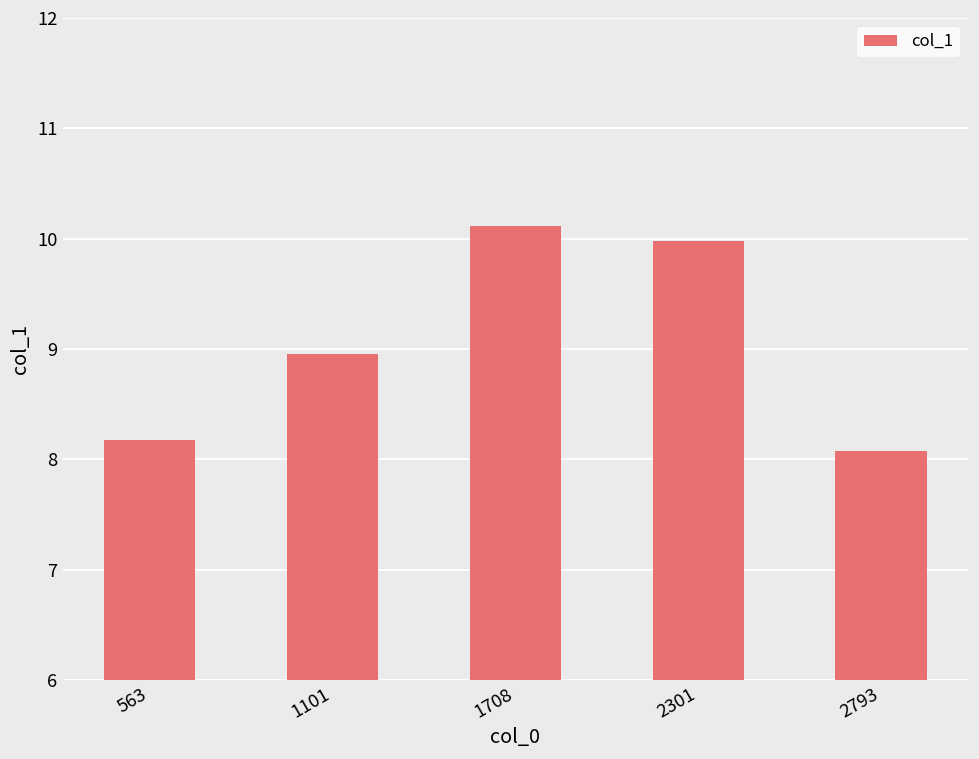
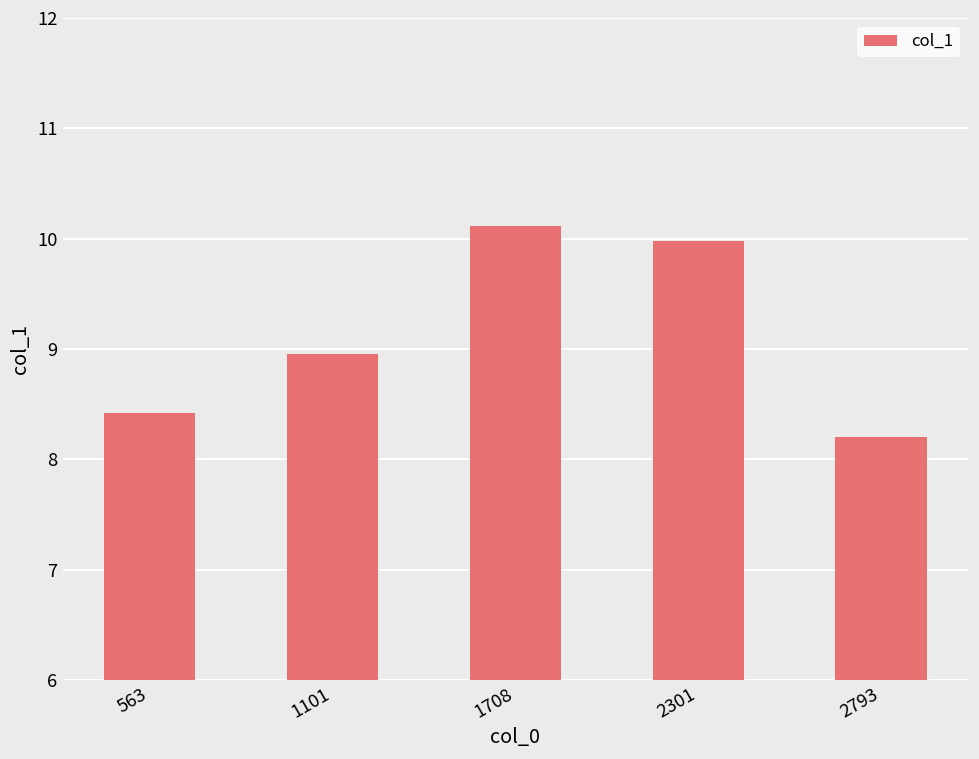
  {
-   "563": 8.17,
+   "563": 8.42,
    "1101": 8.95,
    "1708": 10.12,
    "2301": 9.98,
-   "2793": 8.07
+   "2793": 8.20
  }
